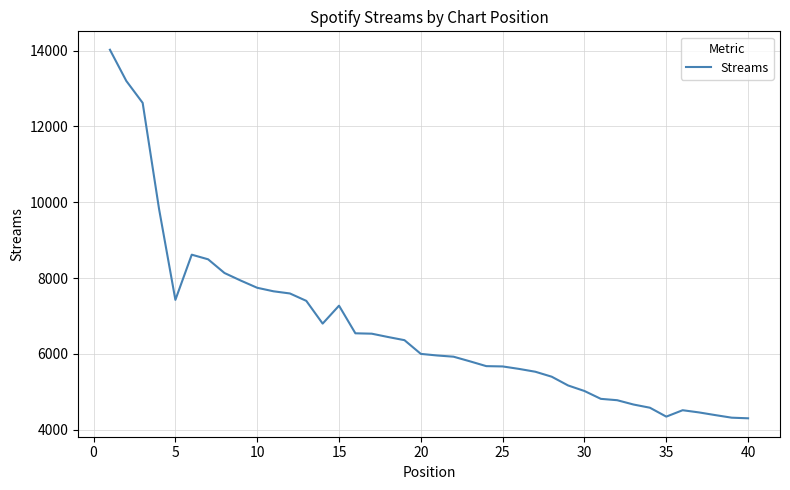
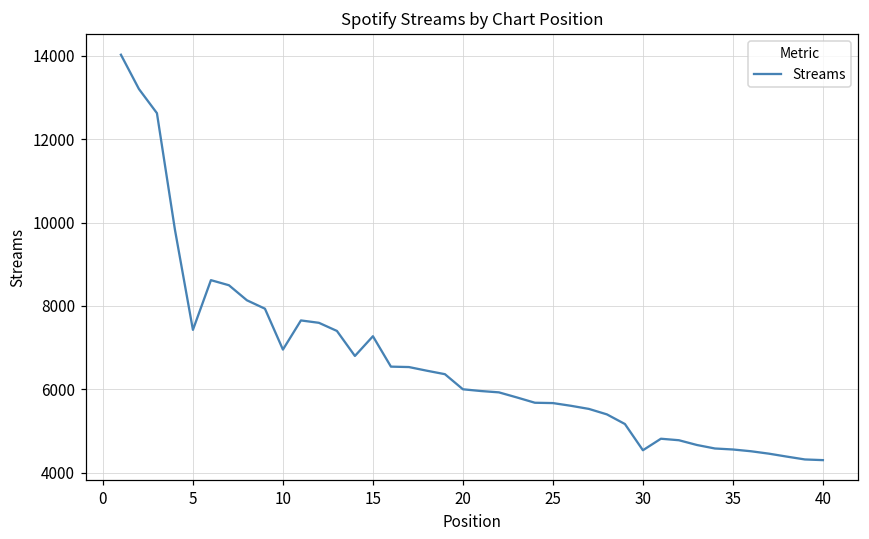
  {
    "5": 7400,
-   "10": 7700,
+   "10": 7000,
    "15": 7300,
    "20": 6000,
    "25": 5700,
-   "30": 5000,
-   "35": 4300,
+   "30": 4500,
+   "35": 4600,
    "40": 4300
  }
